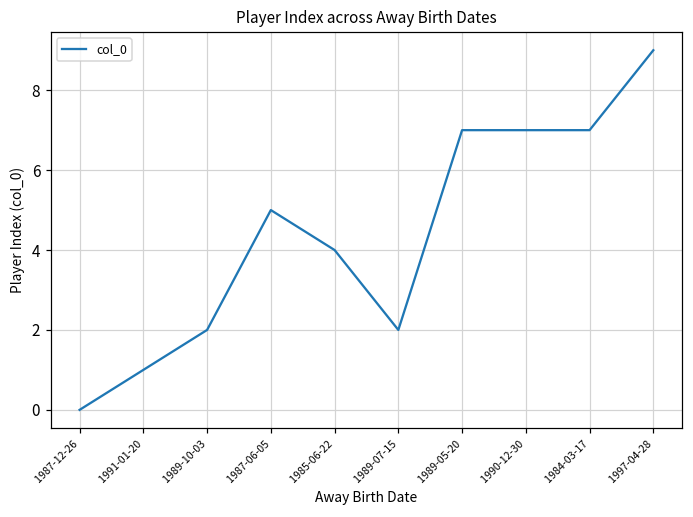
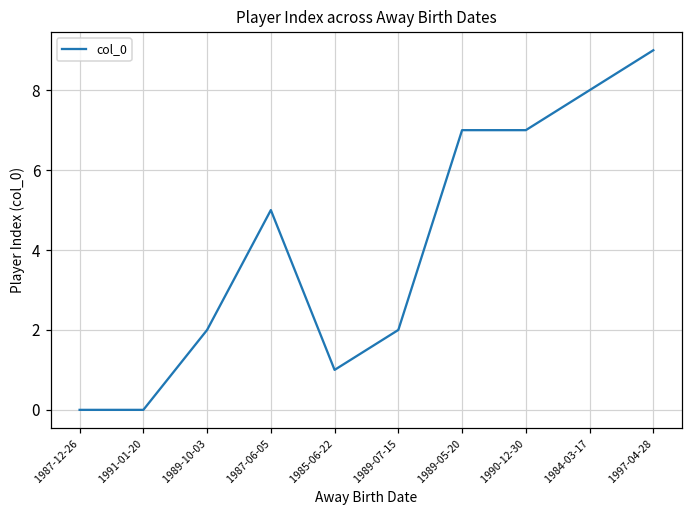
  {
    "1987-12-26": 0,
-   "1991-01-20": 1,
+   "1991-01-20": 0,
    "1989-10-03": 2,
    "1987-06-05": 5,
-   "1985-06-22": 4,
+   "1985-06-22": 1,
    "1989-07-15": 2,
    "1989-05-20": 7,
    "1990-12-30": 7,
-   "1984-03-17": 7,
+   "1984-03-17": 8,
    "1997-04-28": 9
  }
